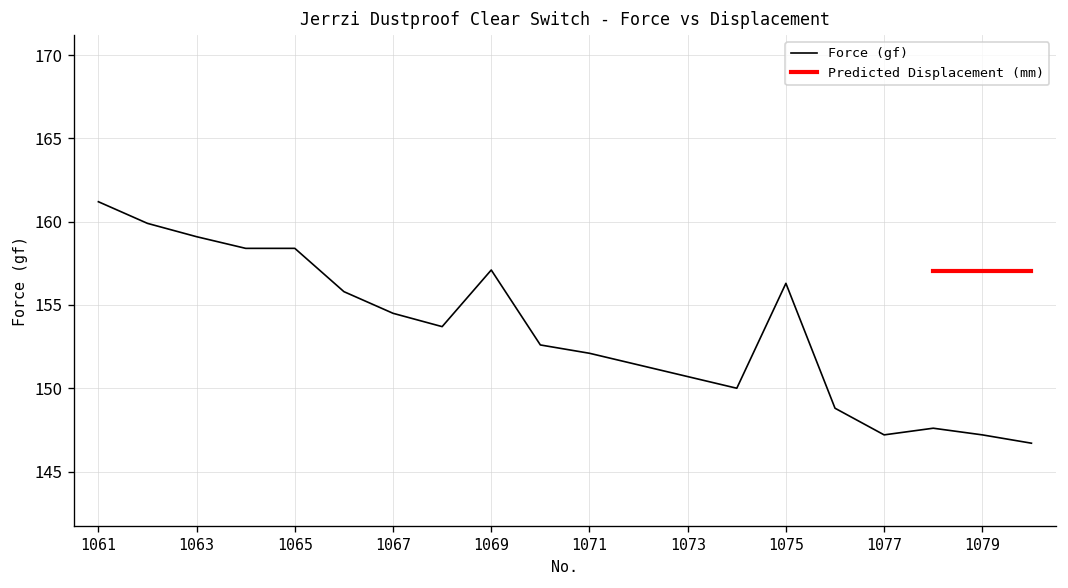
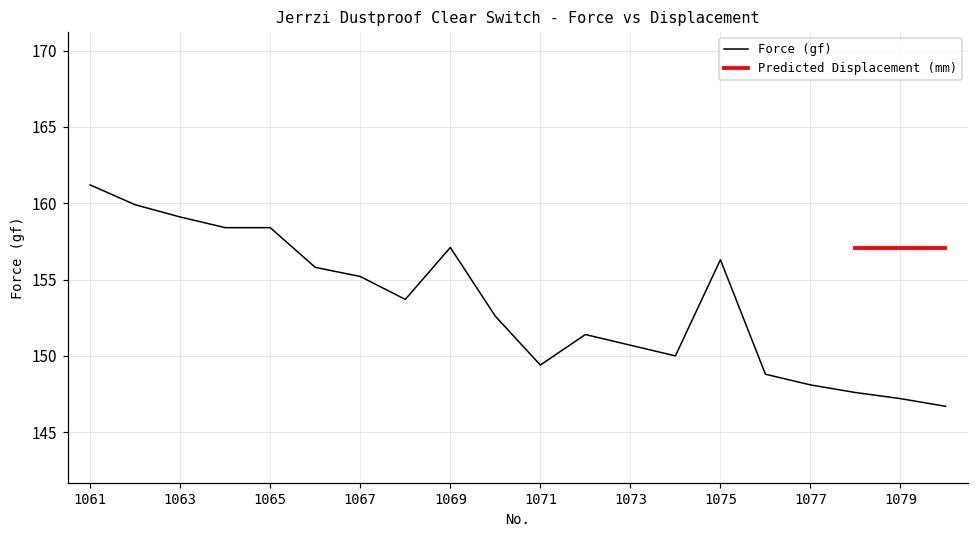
  {
    "Force (gf)": {
      "1061": 161.2,
      "1063": 159.1,
      "1065": 158.4,
-     "1067": 154.5,
+     "1067": 155.2,
      "1069": 157.1,
-     "1071": 152.1,
+     "1071": 149.4,
      "1073": 150.7,
      "1075": 156.3,
-     "1077": 147.2,
+     "1077": 148.1,
      "1079": 147.2
    },
    "Predicted Displacement (mm)": {
      "1079": 157.1
    }
  }
